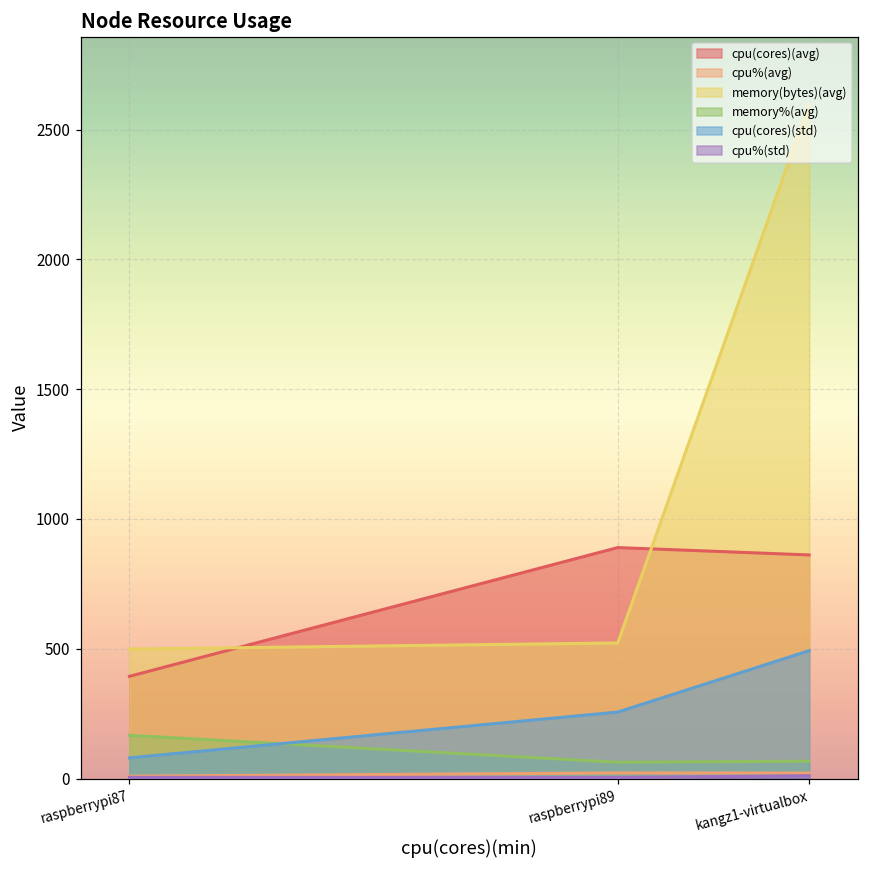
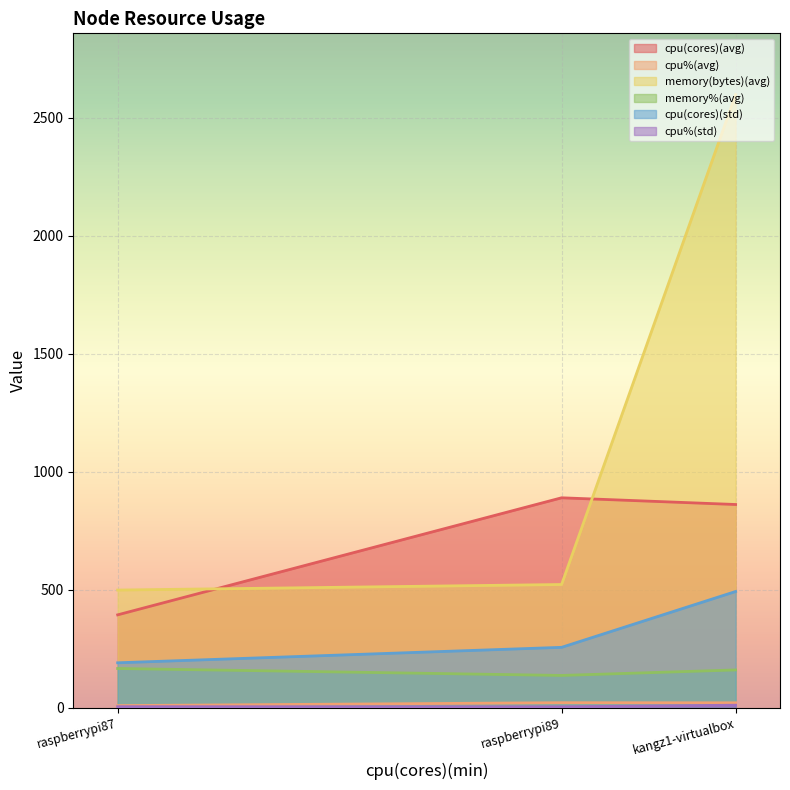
  {
    "memory%(avg)": {
      "raspberrypi87": 170,
-     "raspberrypi89": 60,
-     "kangz1-virtualbox": 70
+     "raspberrypi89": 140,
+     "kangz1-virtualbox": 160
    },
    "cpu(cores)(std)": {
-     "raspberrypi87": 80,
+     "raspberrypi87": 190,
      "raspberrypi89": 260,
      "kangz1-virtualbox": 490
    },
    "cpu%(std)": {
      "raspberrypi89": 0
    }
  }
